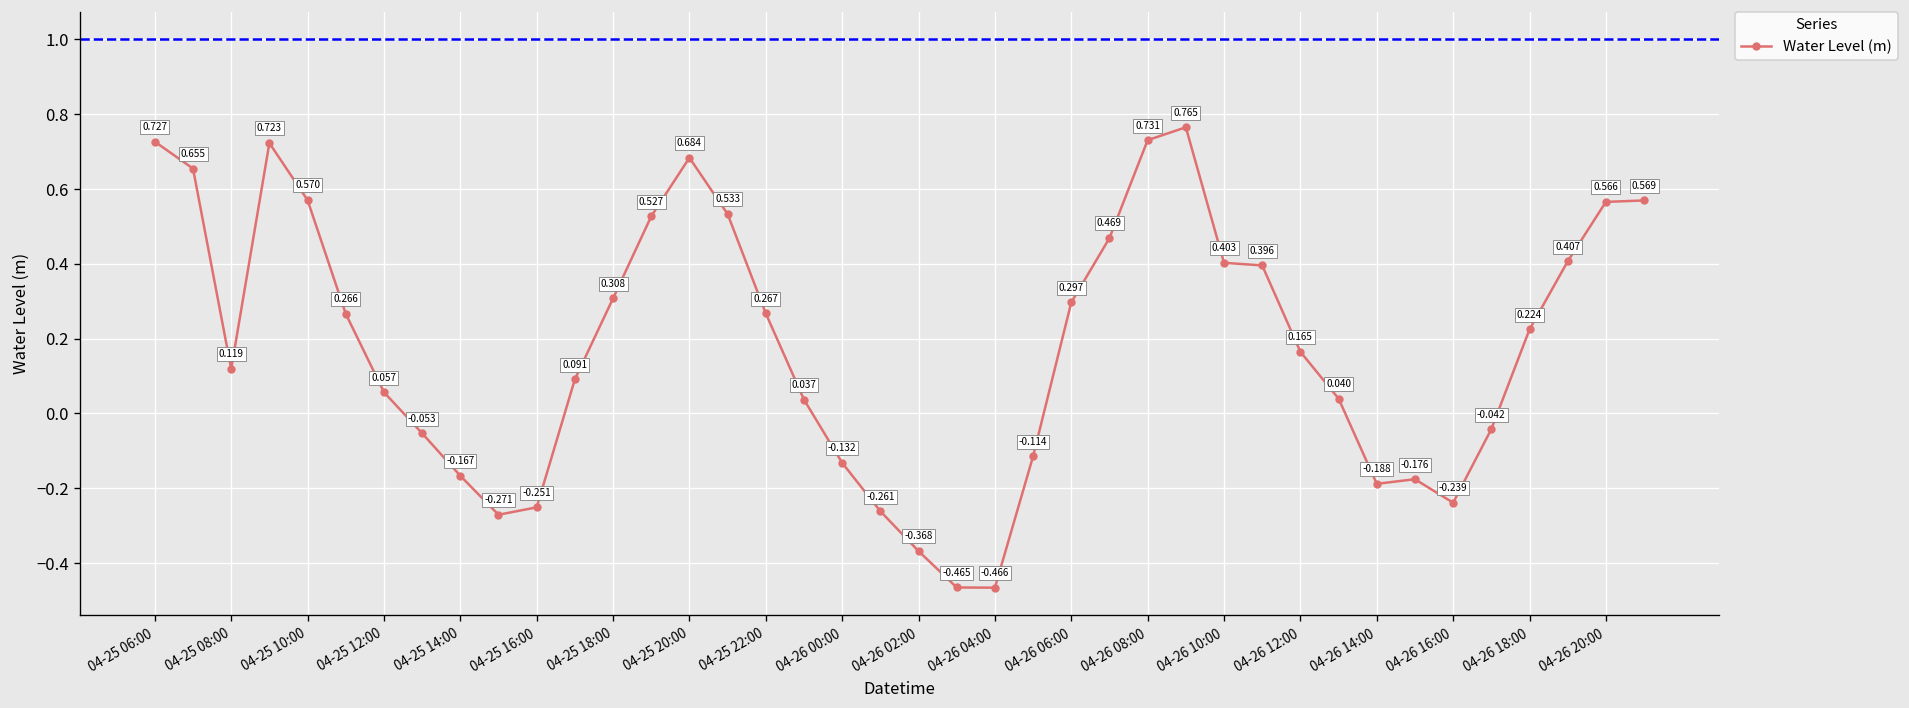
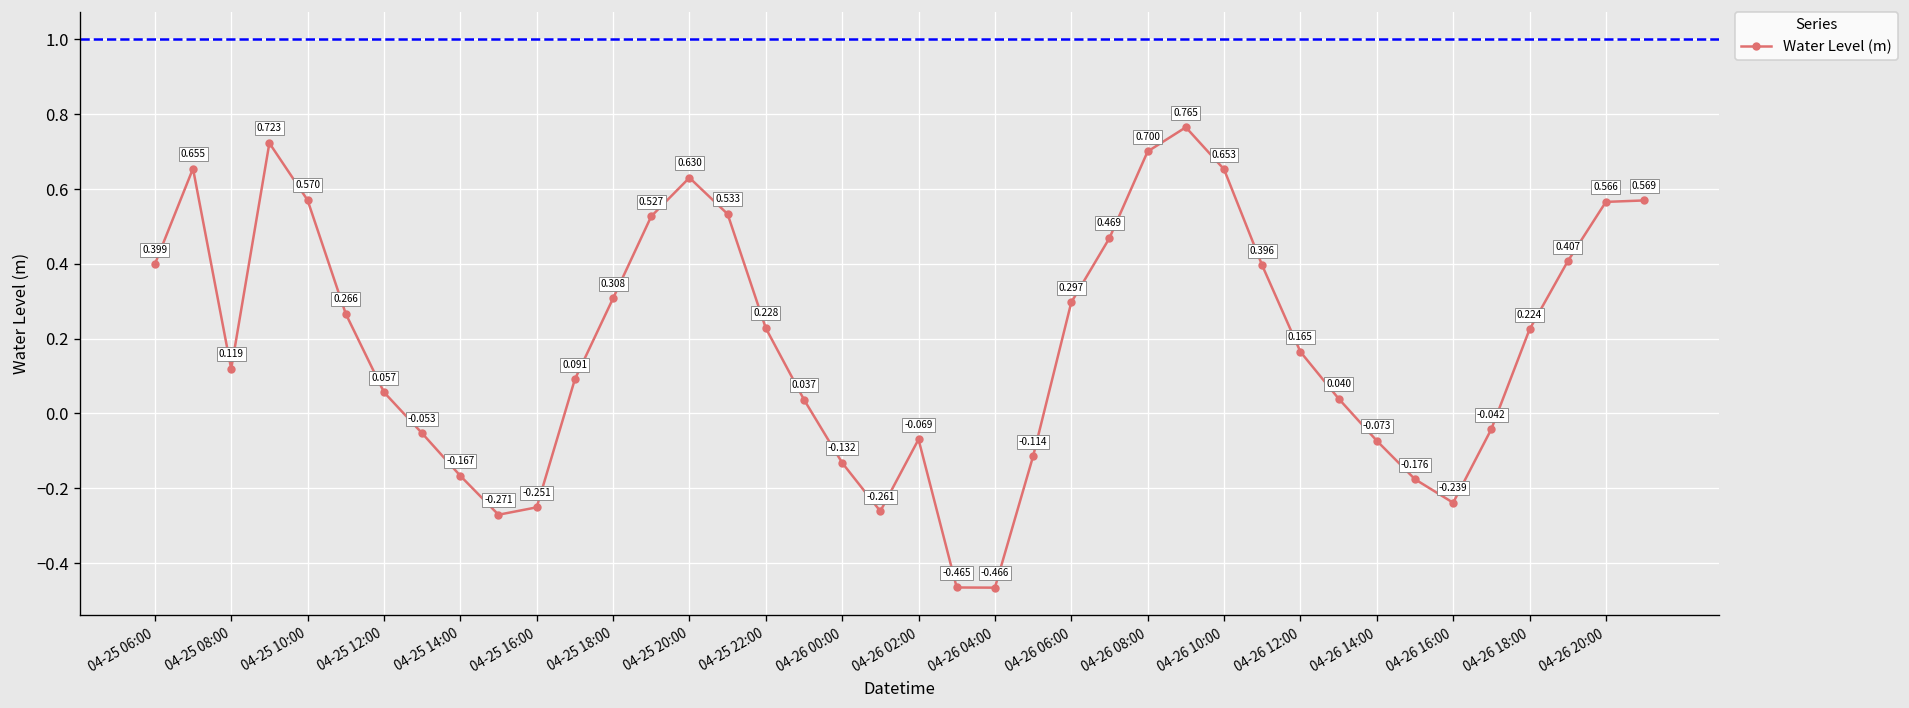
  {
-   "04-25 06:00": 0.727,
-   "04-25 20:00": 0.684,
-   "04-25 22:00": 0.267,
-   "04-26 02:00": -0.368,
-   "04-26 08:00": 0.731,
-   "04-26 10:00": 0.403,
-   "04-26 14:00": -0.188
+   "04-25 06:00": 0.399,
+   "04-25 20:00": 0.630,
+   "04-25 22:00": 0.228,
+   "04-26 02:00": -0.069,
+   "04-26 08:00": 0.700,
+   "04-26 10:00": 0.653,
+   "04-26 14:00": -0.073
  }
